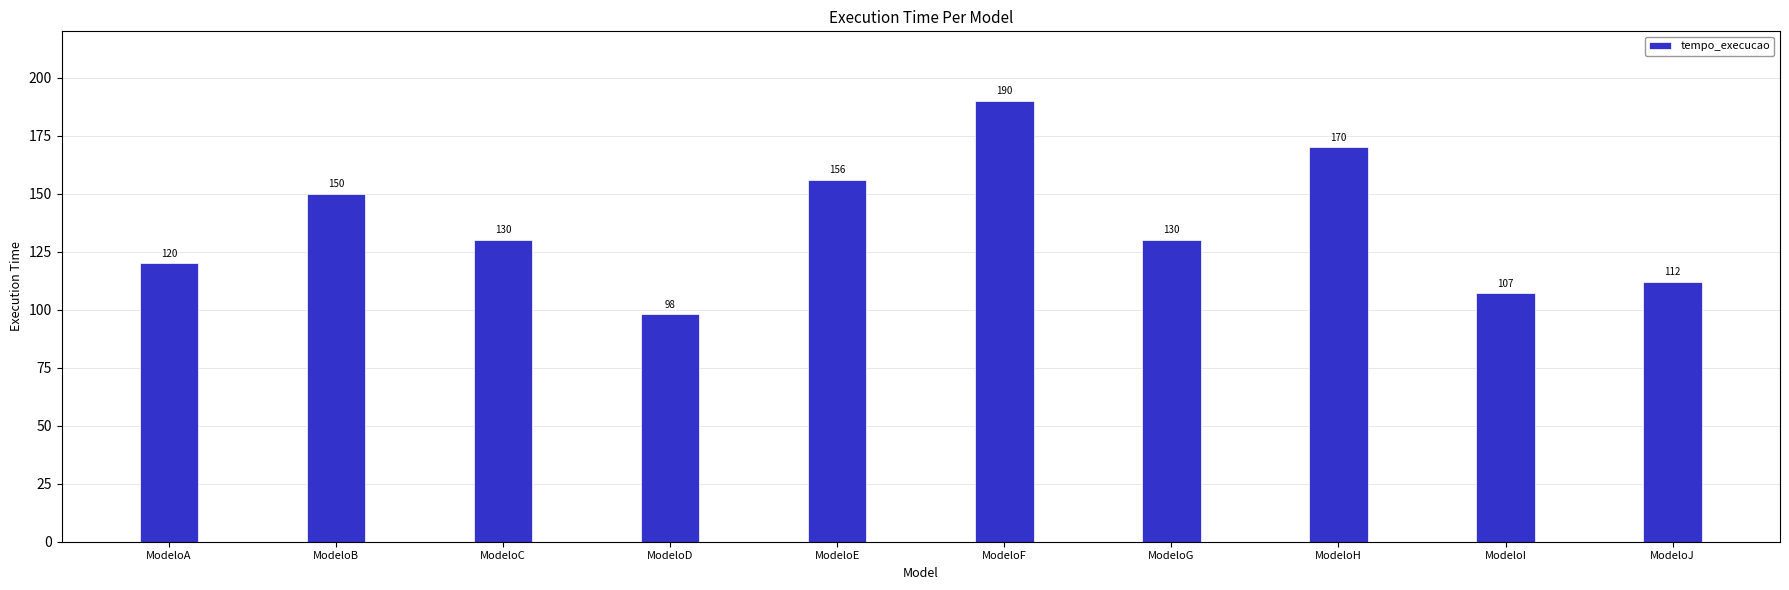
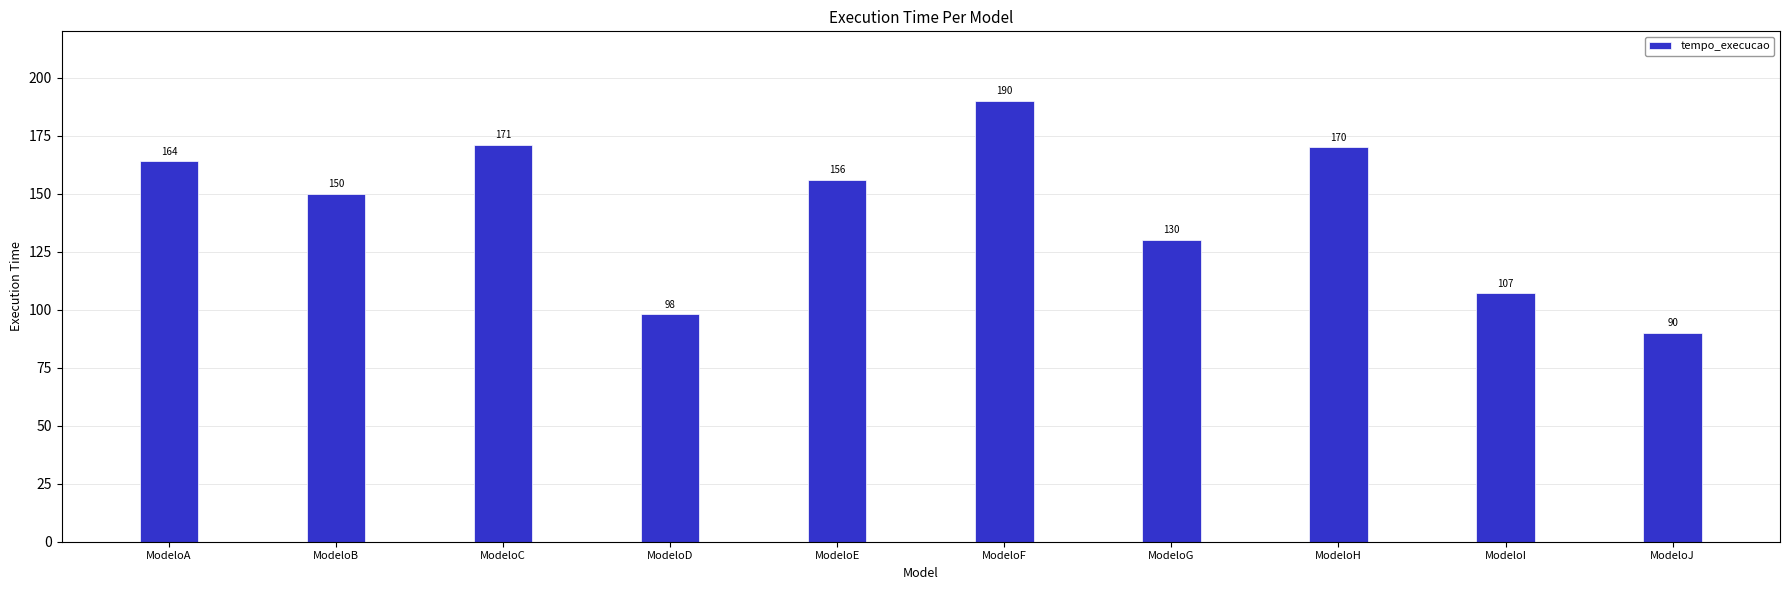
  {
-   "ModeloA": 120,
+   "ModeloA": 164,
    "ModeloB": 150,
-   "ModeloC": 130,
+   "ModeloC": 171,
    "ModeloD": 98,
    "ModeloE": 156,
    "ModeloF": 190,
    "ModeloG": 130,
    "ModeloH": 170,
    "ModeloI": 107,
-   "ModeloJ": 112
+   "ModeloJ": 90
  }
